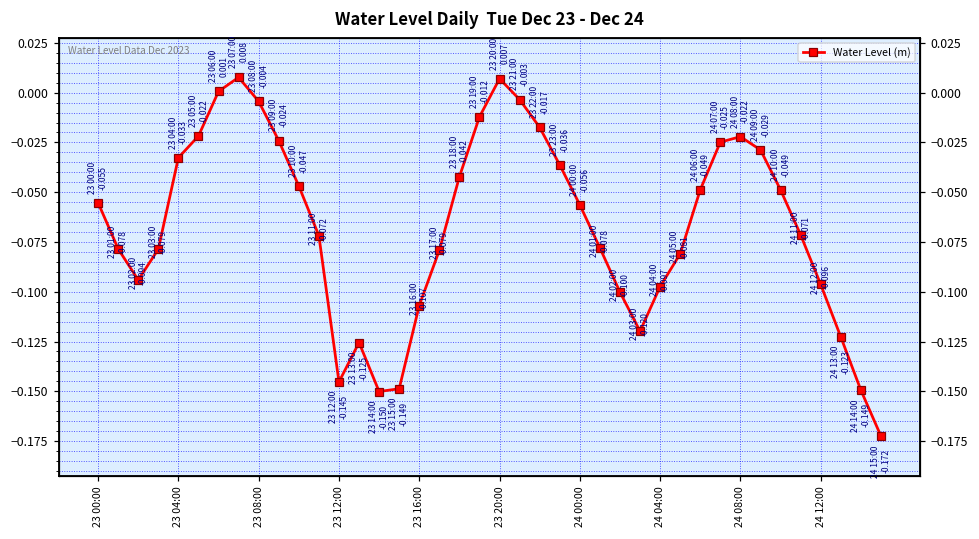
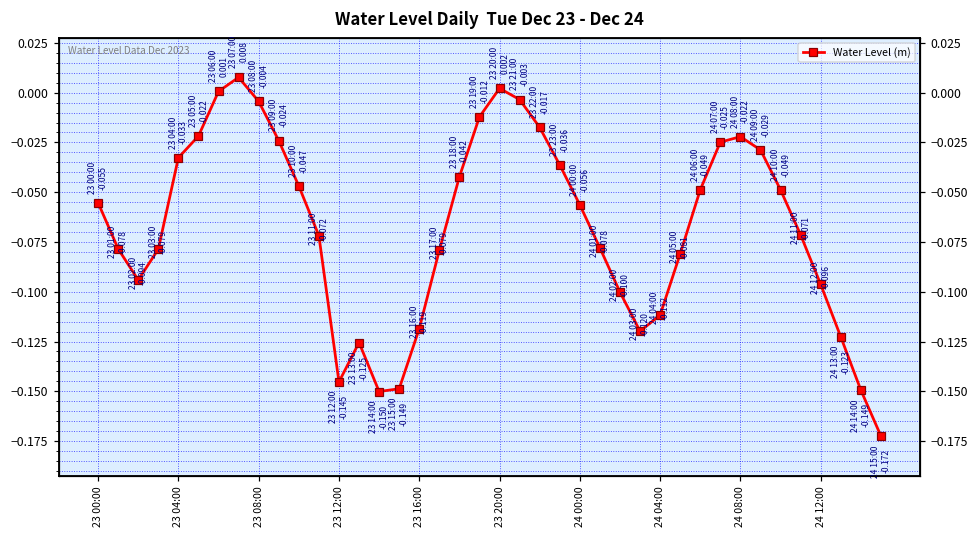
  {
    "23 00:00": "00:00",
    "23 04:00": "00",
    "23 08:00": "00",
    "23 12:00": "00",
-   "23 16:00": "-0.107",
-   "23 20:00": "0.007",
+   "23 16:00": "-0.119",
+   "23 20:00": "0.002",
    "24 00:00": "00:00",
-   "24 04:00": "-0.097",
+   "24 04:00": "-0.112",
    "24 08:00": "00",
    "24 12:00": "00"
  }
